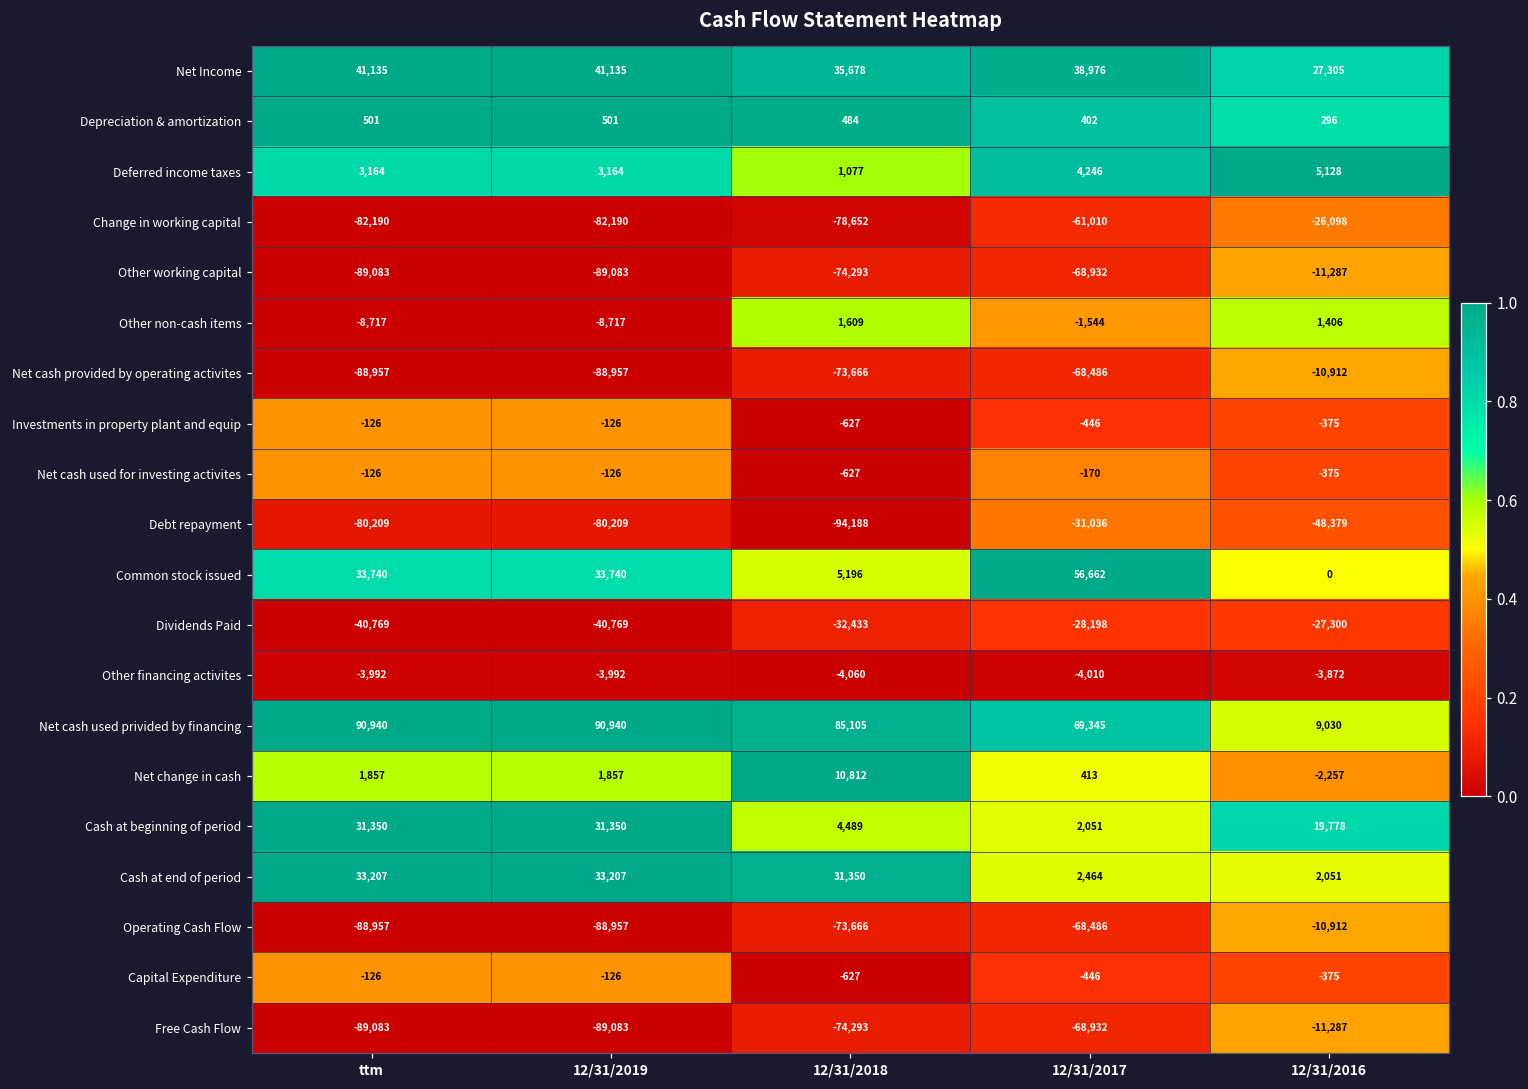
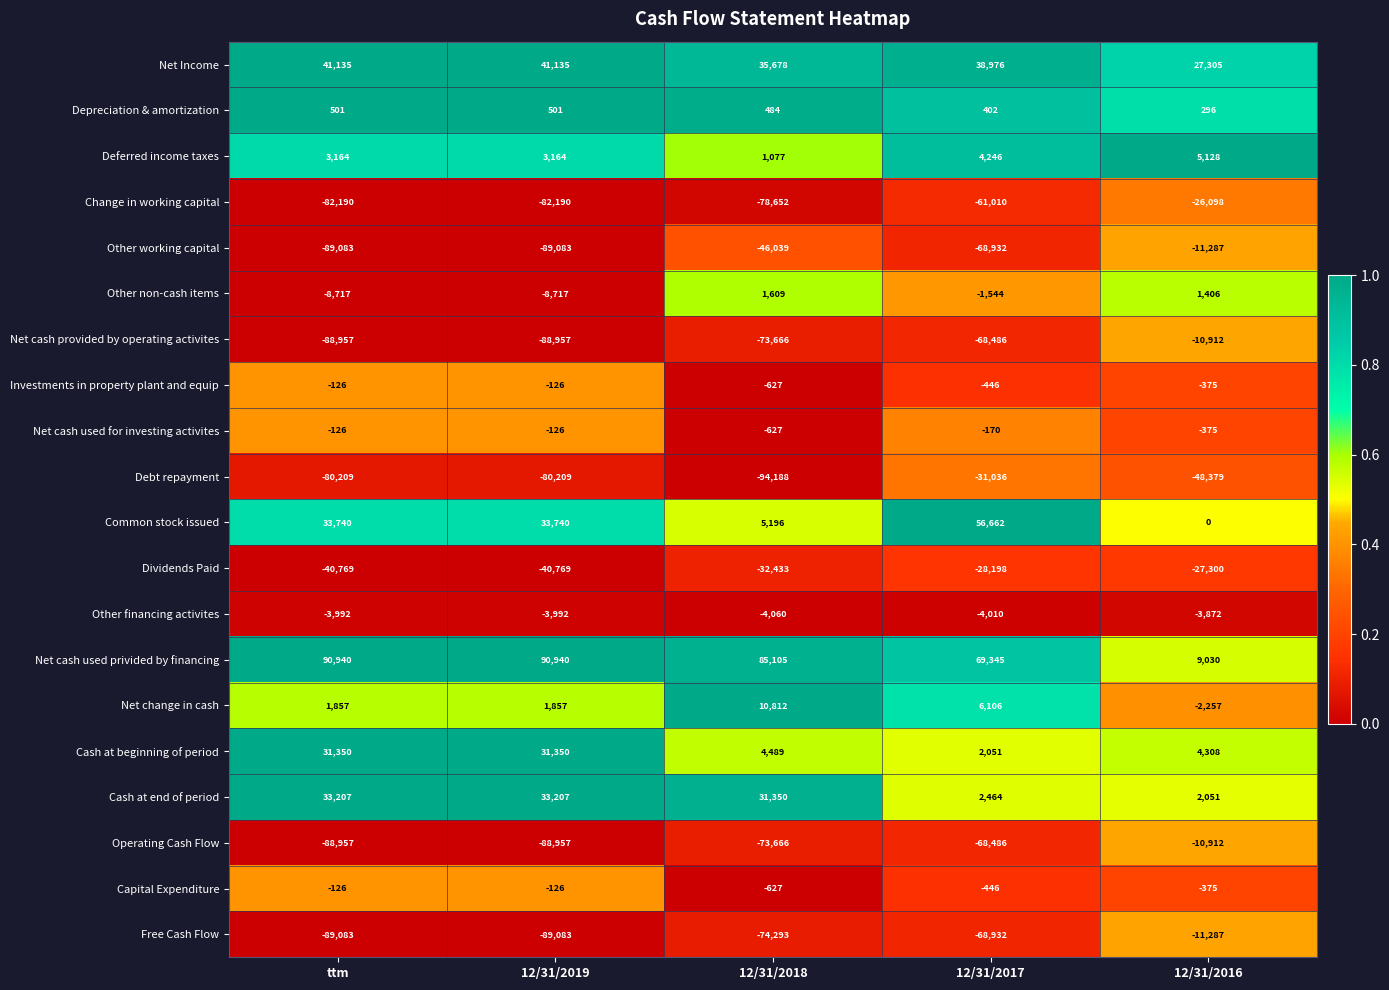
  {
    "Net Income": {
      "ttm": "41,135",
      "12/31/2019": "41,135",
      "12/31/2018": "35,678",
      "12/31/2017": "38,976",
      "12/31/2016": "27,305"
    },
    "Depreciation & amortization": {
      "ttm": "501",
      "12/31/2019": "501",
      "12/31/2018": "484",
      "12/31/2017": "402",
      "12/31/2016": "296"
    },
    "Deferred income taxes": {
      "ttm": "3,164",
      "12/31/2019": "3,164",
      "12/31/2018": "1,077",
      "12/31/2017": "4,246",
      "12/31/2016": "5,128"
    },
    "Change in working capital": {
      "ttm": "-82,190",
      "12/31/2019": "-82,190",
      "12/31/2018": "-78,652",
      "12/31/2017": "-61,010",
      "12/31/2016": "-26,098"
    },
    "Other working capital": {
      "ttm": "-89,083",
      "12/31/2019": "-89,083",
-     "12/31/2018": "-74,293",
+     "12/31/2018": "-46,039",
      "12/31/2017": "-68,932",
      "12/31/2016": "-11,287"
    },
    "Other non-cash items": {
      "ttm": "-8,717",
      "12/31/2019": "-8,717",
      "12/31/2018": "1,609",
      "12/31/2017": "-1,544",
      "12/31/2016": "1,406"
    },
    "Net cash provided by operating activites": {
      "ttm": "-88,957",
      "12/31/2019": "-88,957",
      "12/31/2018": "-73,666",
      "12/31/2017": "-68,486",
      "12/31/2016": "-10,912"
    },
    "Investments in property plant and equip": {
      "ttm": "-126",
      "12/31/2019": "-126",
      "12/31/2018": "-627",
      "12/31/2017": "-446",
      "12/31/2016": "-375"
    },
    "Net cash used for investing activites": {
      "ttm": "-126",
      "12/31/2019": "-126",
      "12/31/2018": "-627",
      "12/31/2017": "-170",
      "12/31/2016": "-375"
    },
    "Debt repayment": {
      "ttm": "-80,209",
      "12/31/2019": "-80,209",
      "12/31/2018": "-94,188",
      "12/31/2017": "-31,036",
      "12/31/2016": "-48,379"
    },
    "Common stock issued": {
      "ttm": "33,740",
      "12/31/2019": "33,740",
      "12/31/2018": "5,196",
      "12/31/2017": "56,662",
      "12/31/2016": "0"
    },
    "Dividends Paid": {
      "ttm": "-40,769",
      "12/31/2019": "-40,769",
      "12/31/2018": "-32,433",
      "12/31/2017": "-28,198",
      "12/31/2016": "-27,300"
    },
    "Other financing activites": {
      "ttm": "-3,992",
      "12/31/2019": "-3,992",
      "12/31/2018": "-4,060",
      "12/31/2017": "-4,010",
      "12/31/2016": "-3,872"
    },
    "Net cash used privided by financing": {
      "ttm": "90,940",
      "12/31/2019": "90,940",
      "12/31/2018": "85,105",
      "12/31/2017": "69,345",
      "12/31/2016": "9,030"
    },
    "Net change in cash": {
      "ttm": "1,857",
      "12/31/2019": "1,857",
      "12/31/2018": "10,812",
-     "12/31/2017": "413",
+     "12/31/2017": "6,106",
      "12/31/2016": "-2,257"
    },
    "Cash at beginning of period": {
      "ttm": "31,350",
      "12/31/2019": "31,350",
      "12/31/2018": "4,489",
      "12/31/2017": "2,051",
-     "12/31/2016": "19,778"
+     "12/31/2016": "4,308"
    },
    "Cash at end of period": {
      "ttm": "33,207",
      "12/31/2019": "33,207",
      "12/31/2018": "31,350",
      "12/31/2017": "2,464",
      "12/31/2016": "2,051"
    },
    "Operating Cash Flow": {
      "ttm": "-88,957",
      "12/31/2019": "-88,957",
      "12/31/2018": "-73,666",
      "12/31/2017": "-68,486",
      "12/31/2016": "-10,912"
    },
    "Capital Expenditure": {
      "ttm": "-126",
      "12/31/2019": "-126",
      "12/31/2018": "-627",
      "12/31/2017": "-446",
      "12/31/2016": "-375"
    },
    "Free Cash Flow": {
      "ttm": "-89,083",
      "12/31/2019": "-89,083",
      "12/31/2018": "-74,293",
      "12/31/2017": "-68,932",
      "12/31/2016": "-11,287"
    }
  }
